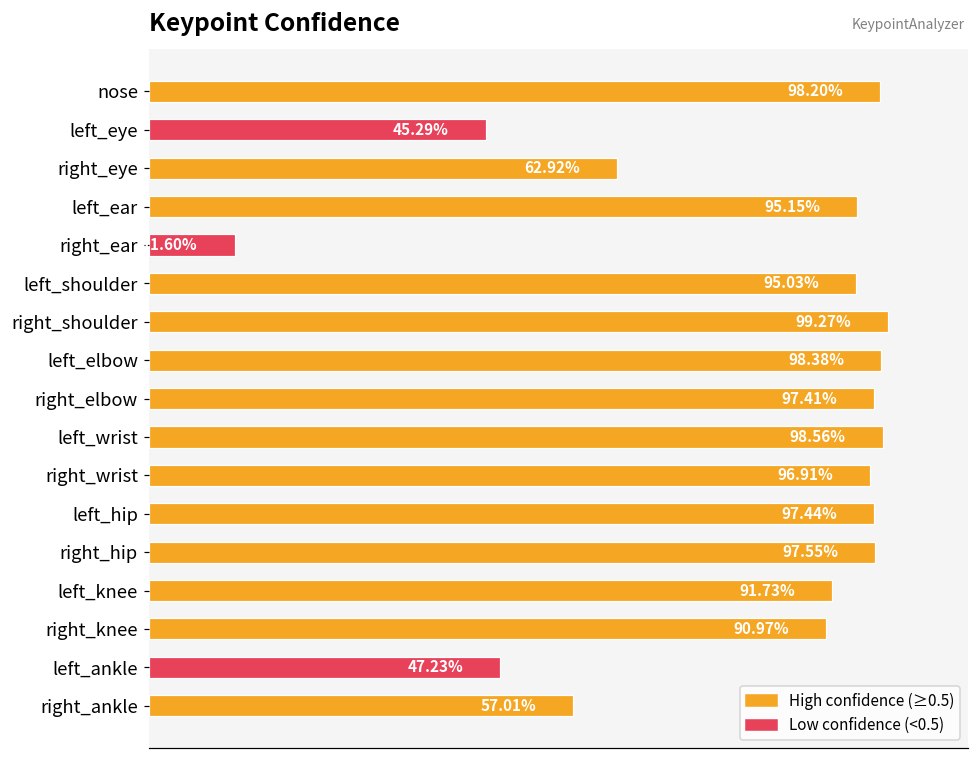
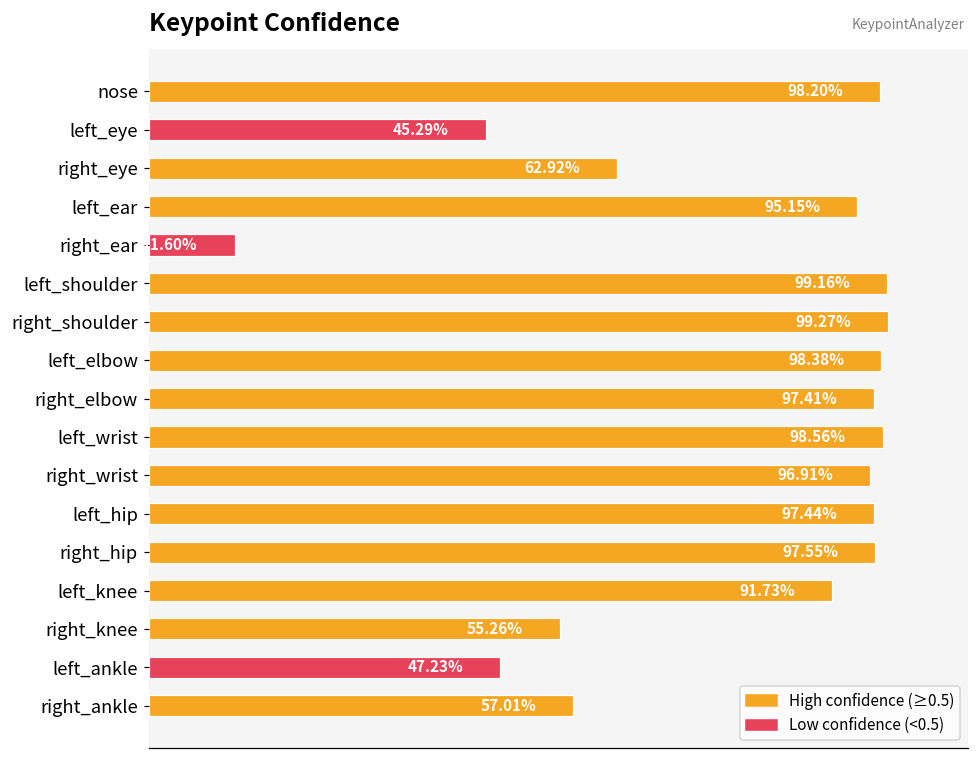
  {
    "nose": "98.20%",
    "left_eye": "45.29%",
    "right_eye": "62.92%",
    "left_ear": "95.15%",
    "right_ear": "11.60%",
-   "left_shoulder": "95.03%",
+   "left_shoulder": "99.16%",
    "right_shoulder": "99.27%",
    "left_elbow": "98.38%",
    "right_elbow": "97.41%",
    "left_wrist": "98.56%",
    "right_wrist": "96.91%",
    "left_hip": "97.44%",
    "right_hip": "97.55%",
    "left_knee": "91.73%",
-   "right_knee": "90.97%",
+   "right_knee": "55.26%",
    "left_ankle": "47.23%",
    "right_ankle": "57.01%"
  }
